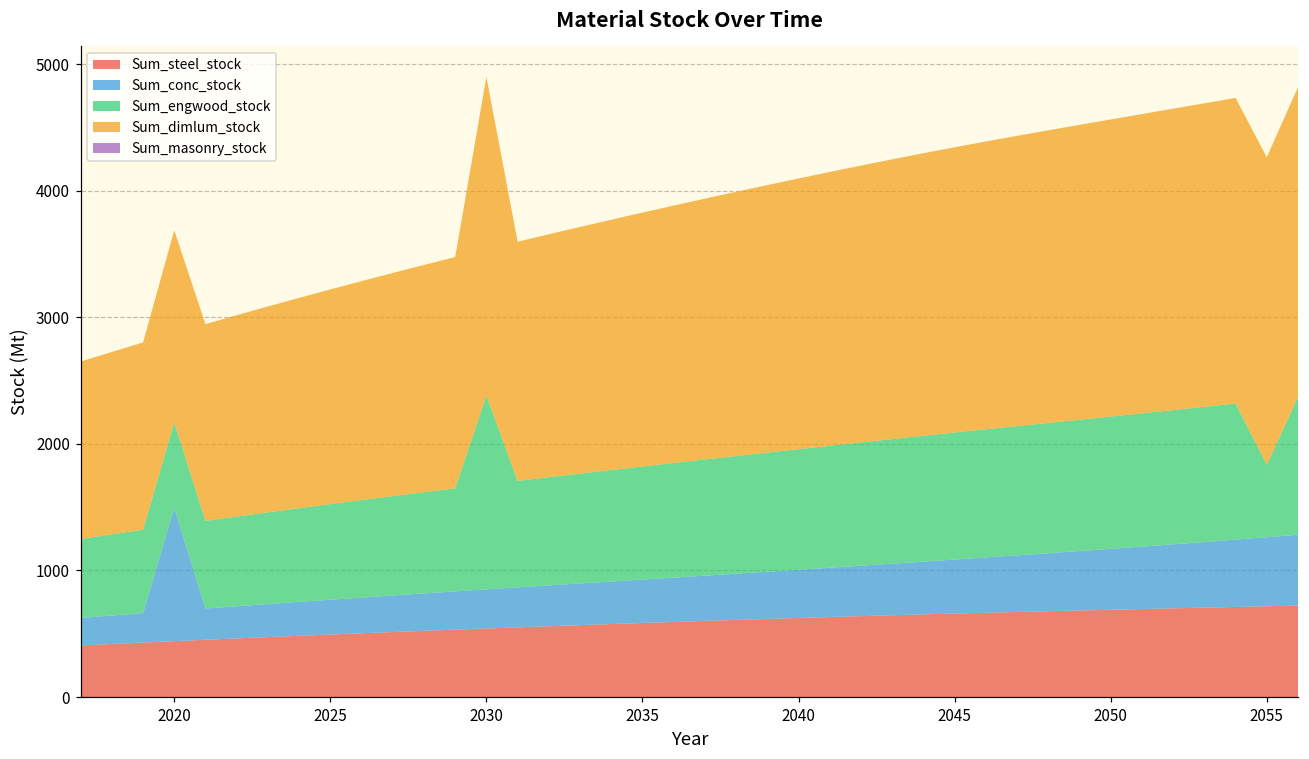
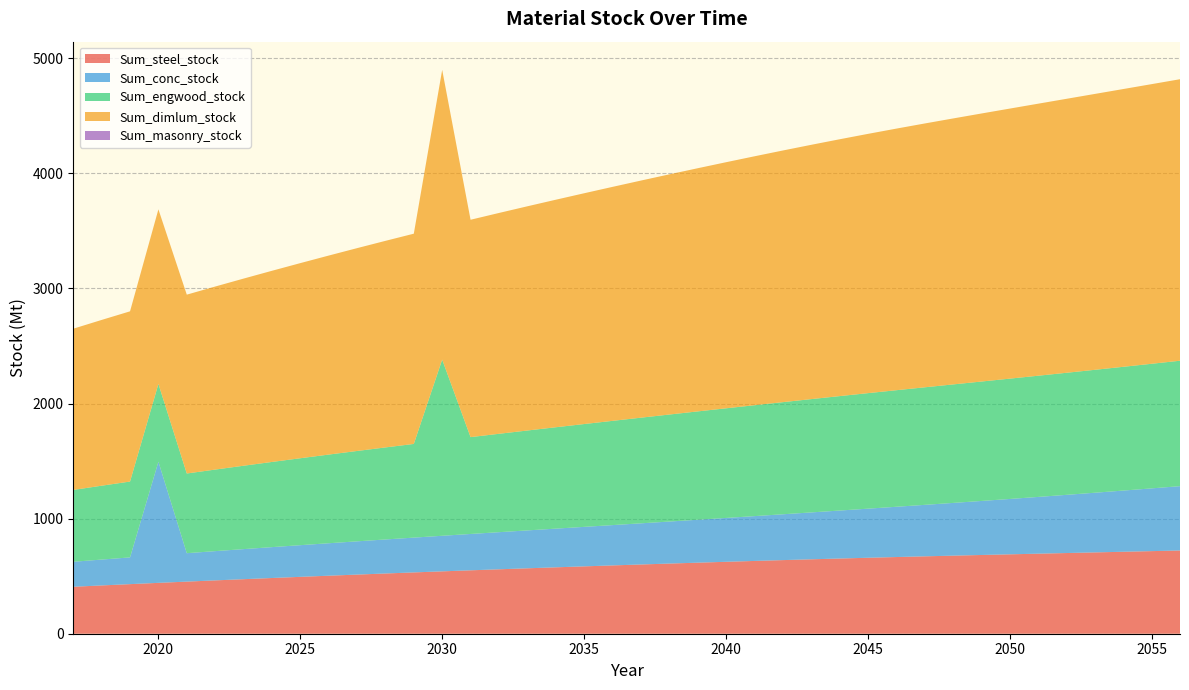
  {
    "Sum_steel_stock": {
      "2020": 440,
      "2025": 490,
      "2030": 540,
      "2035": 590,
      "2040": 620,
      "2045": 660,
      "2050": 690,
      "2055": 720
    },
    "Sum_conc_stock": {
      "2020": 1050,
      "2025": 280,
      "2030": 310,
      "2035": 340,
      "2040": 380,
      "2045": 430,
      "2050": 480,
      "2055": 550
    },
    "Sum_engwood_stock": {
      "2020": 680,
      "2025": 760,
      "2030": 1530,
      "2035": 890,
      "2040": 950,
      "2045": 1000,
      "2050": 1050,
-     "2055": 570
+     "2055": 1080
    }
  }
